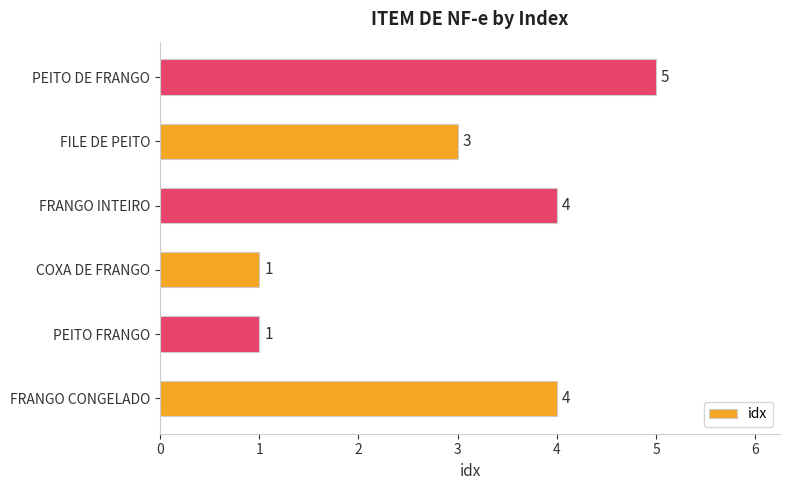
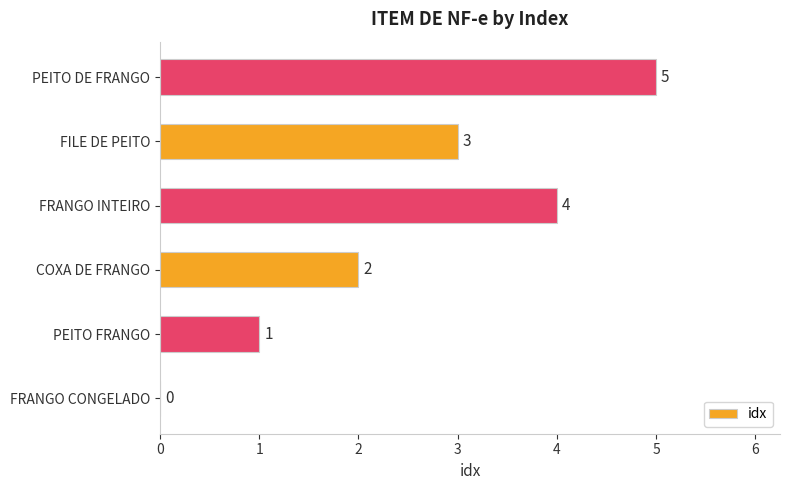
  {
    "PEITO DE FRANGO": 5,
    "FILE DE PEITO": 3,
    "FRANGO INTEIRO": 4,
-   "COXA DE FRANGO": 1,
+   "COXA DE FRANGO": 2,
    "PEITO FRANGO": 1,
-   "FRANGO CONGELADO": 4
+   "FRANGO CONGELADO": 0
  }
